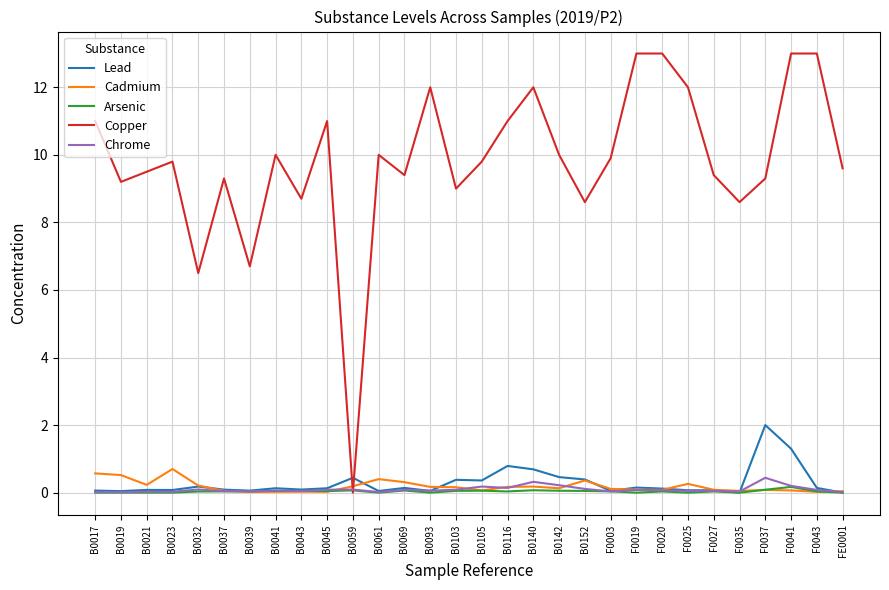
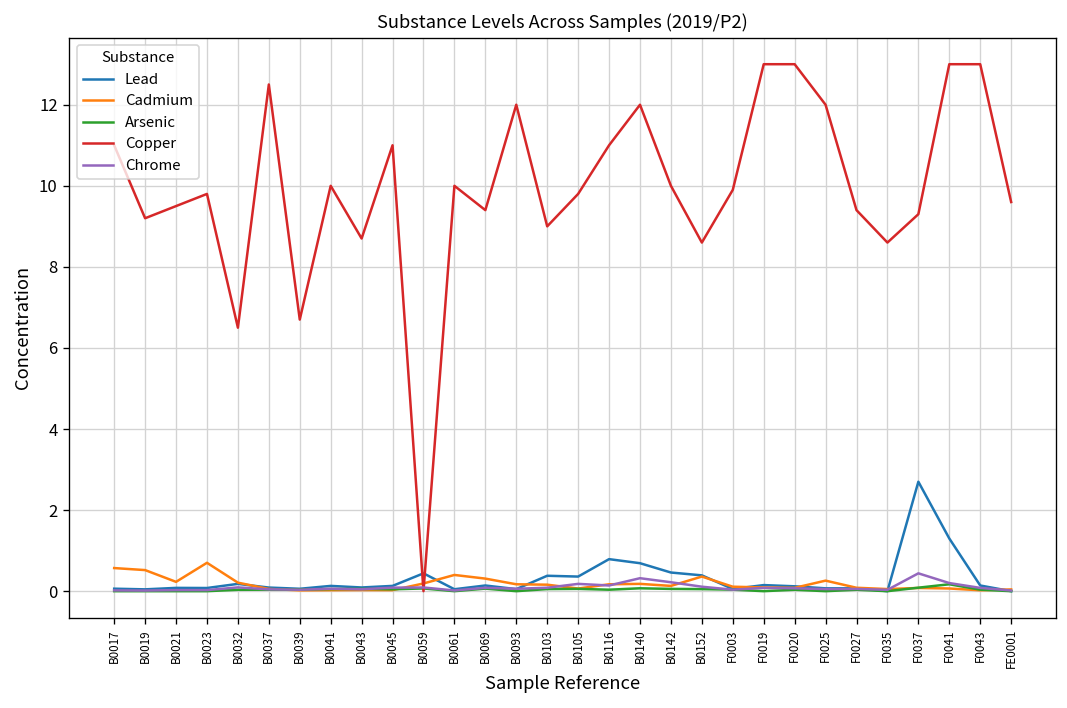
  {
    "Lead": {
      "B0059": 0.4,
      "B0103": 0.4,
      "B0105": 0.4,
      "B0116": 0.8,
      "B0140": 0.7,
      "B0142": 0.5,
-     "F0037": 2.0,
+     "F0037": 2.7,
      "F0041": 1.3
    },
    "Cadmium": {
      "B0017": 0.6,
      "B0019": 0.5,
      "B0021": 0.2,
      "B0023": 0.7,
      "B0059": 0.2,
      "B0061": 0.4,
      "B0069": 0.3,
      "B0093": 0.2,
      "B0103": 0.2,
      "B0140": 0.2,
      "F0025": 0.3,
      "F0041": 0.1
    },
    "Arsenic": {
      "B0116": 0.0,
      "B0140": 0.1,
      "F0019": 0.0
    },
    "Copper": {
      "B0019": 9.2,
      "B0021": 9.5,
      "B0023": 9.8,
      "B0032": 6.5,
-     "B0037": 9.3,
+     "B0037": 12.5,
      "B0039": 6.7,
      "B0041": 10.0,
      "B0043": 8.7,
      "B0045": 11.0,
      "B0061": 10.0,
      "B0069": 9.4,
      "B0093": 12.0,
      "B0103": 9.0,
      "B0105": 9.8,
      "B0116": 11.0,
      "B0140": 12.0,
      "B0142": 10.0,
      "B0152": 8.6,
      "F0003": 9.9,
      "F0019": 13.0,
      "F0020": 13.0,
      "F0025": 12.0,
      "F0027": 9.4,
      "F0035": 8.6,
      "F0037": 9.3,
      "F0041": 13.0,
      "F0043": 13.0,
      "FE0001": 9.6
    },
    "Chrome": {
      "B0105": 0.2,
      "B0140": 0.3,
      "B0142": 0.2,
      "F0037": 0.4
    }
  }
